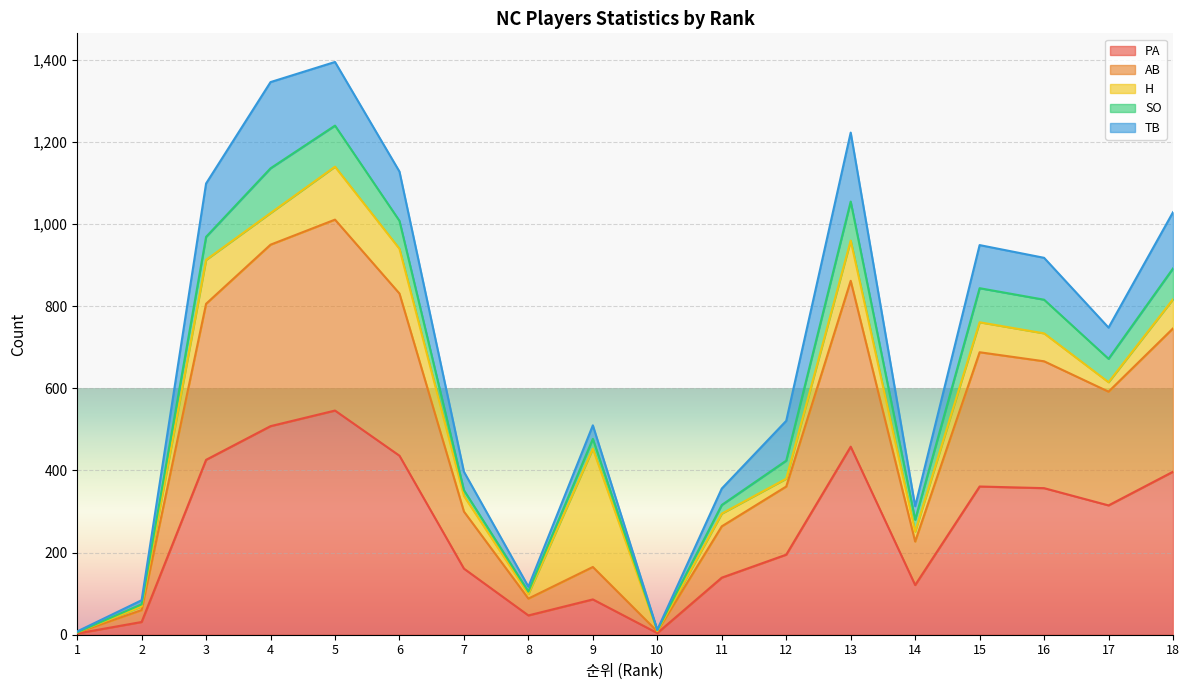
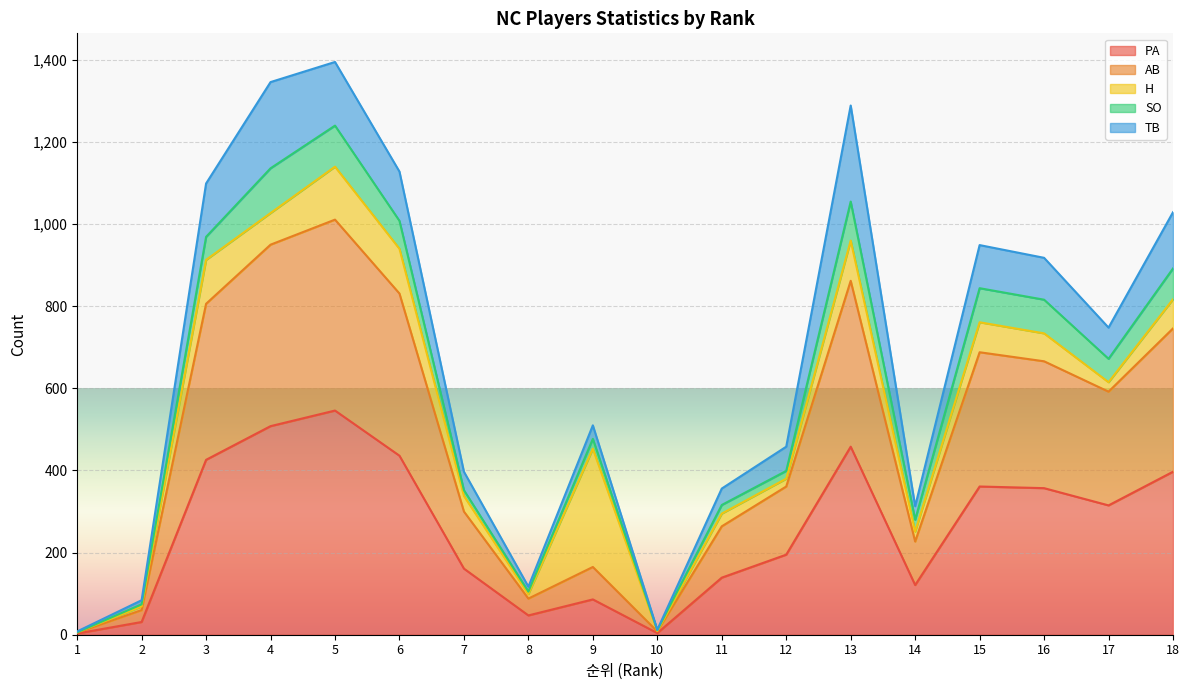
  {
    "H": {
      "3": 110,
      "4": 80,
      "5": 130,
      "6": 110,
      "7": 40,
      "9": 290,
      "11": 30,
      "12": 20,
      "13": 100,
      "14": 20,
      "15": 70,
      "16": 70,
      "17": 20,
      "18": 70
    },
    "SO": {
      "3": 60,
      "4": 110,
      "5": 100,
      "6": 70,
      "7": 10,
      "9": 20,
      "11": 20,
-     "12": 40,
+     "12": 20,
      "13": 100,
      "14": 30,
      "15": 80,
      "16": 80,
      "17": 60,
      "18": 80
    },
    "TB": {
      "2": 10,
      "3": 130,
      "4": 210,
      "5": 160,
      "6": 120,
      "7": 50,
      "8": 10,
      "9": 30,
      "11": 40,
-     "12": 100,
-     "13": 170,
+     "12": 60,
+     "13": 230,
      "14": 30,
      "15": 110,
      "16": 100,
      "17": 80,
      "18": 140
    }
  }
